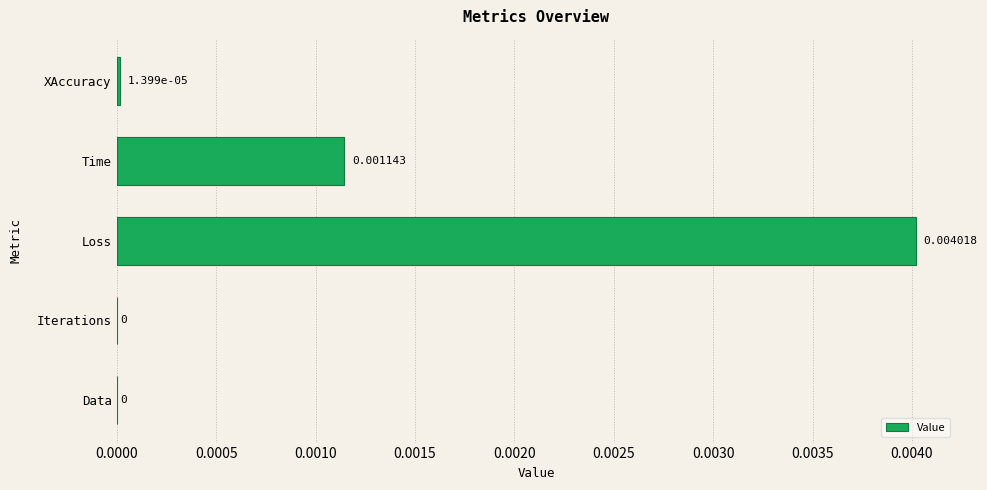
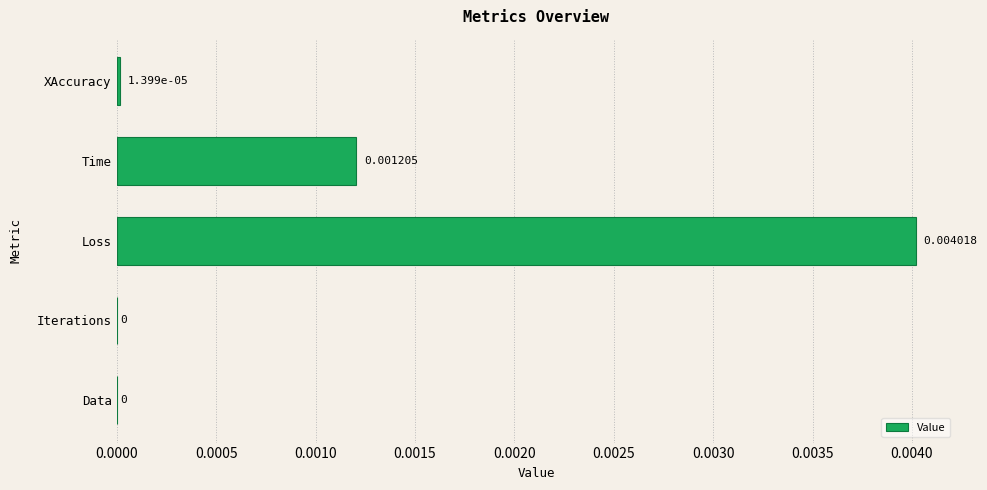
  {
    "Value": {
      "XAccuracy": "1.399e-05",
-     "Time": "0.001143",
+     "Time": "0.001205",
      "Loss": "0.004018",
      "Iterations": "0",
      "Data": "0"
    }
  }
